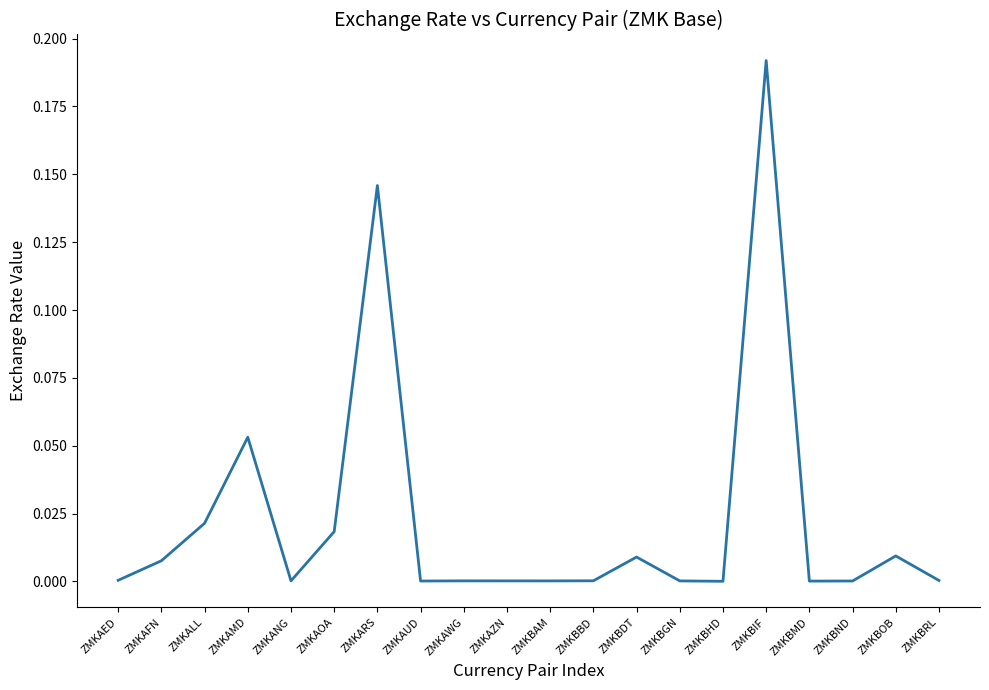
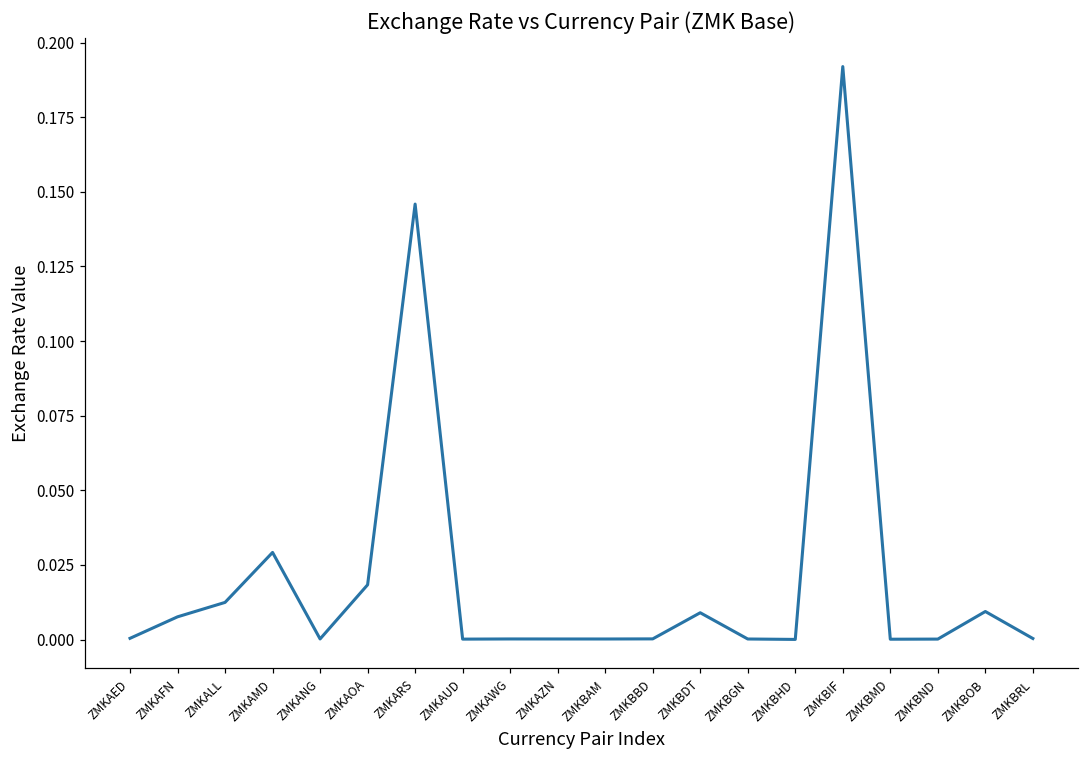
  {
    "ZMKAED": 0.000,
    "ZMKAFN": 0.008,
-   "ZMKALL": 0.021,
-   "ZMKAMD": 0.053,
+   "ZMKALL": 0.012,
+   "ZMKAMD": 0.029,
    "ZMKANG": 0.000,
    "ZMKAOA": 0.018,
    "ZMKARS": 0.146,
    "ZMKAUD": 0.000,
    "ZMKAWG": 0.000,
    "ZMKAZN": 0.000,
    "ZMKBAM": 0.000,
    "ZMKBBD": 0.000,
    "ZMKBDT": 0.009,
    "ZMKBGN": 0.000,
    "ZMKBHD": 0.000,
    "ZMKBIF": 0.192,
    "ZMKBMD": 0.000,
    "ZMKBND": 0.000,
    "ZMKBOB": 0.009,
    "ZMKBRL": 0.000
  }
